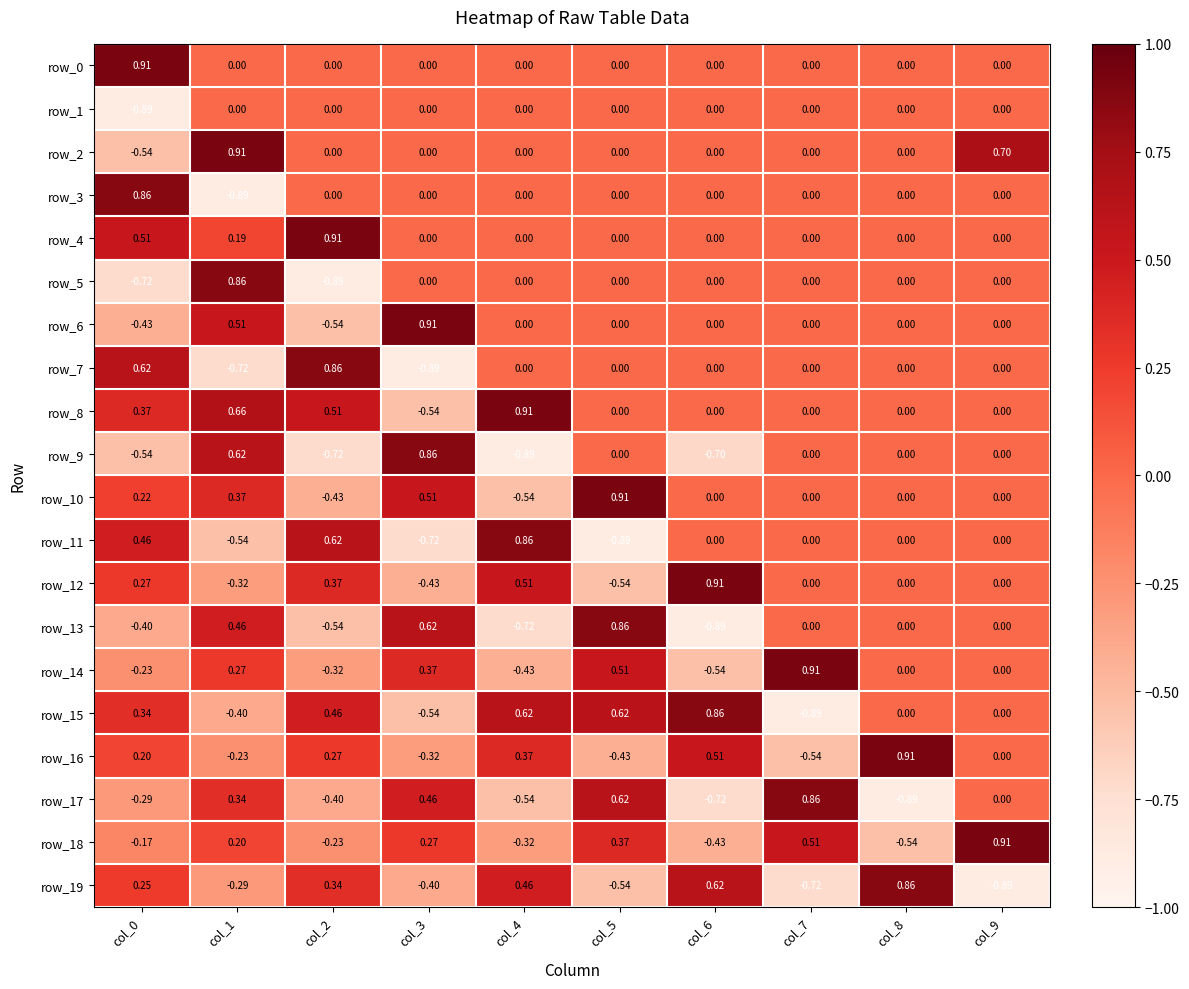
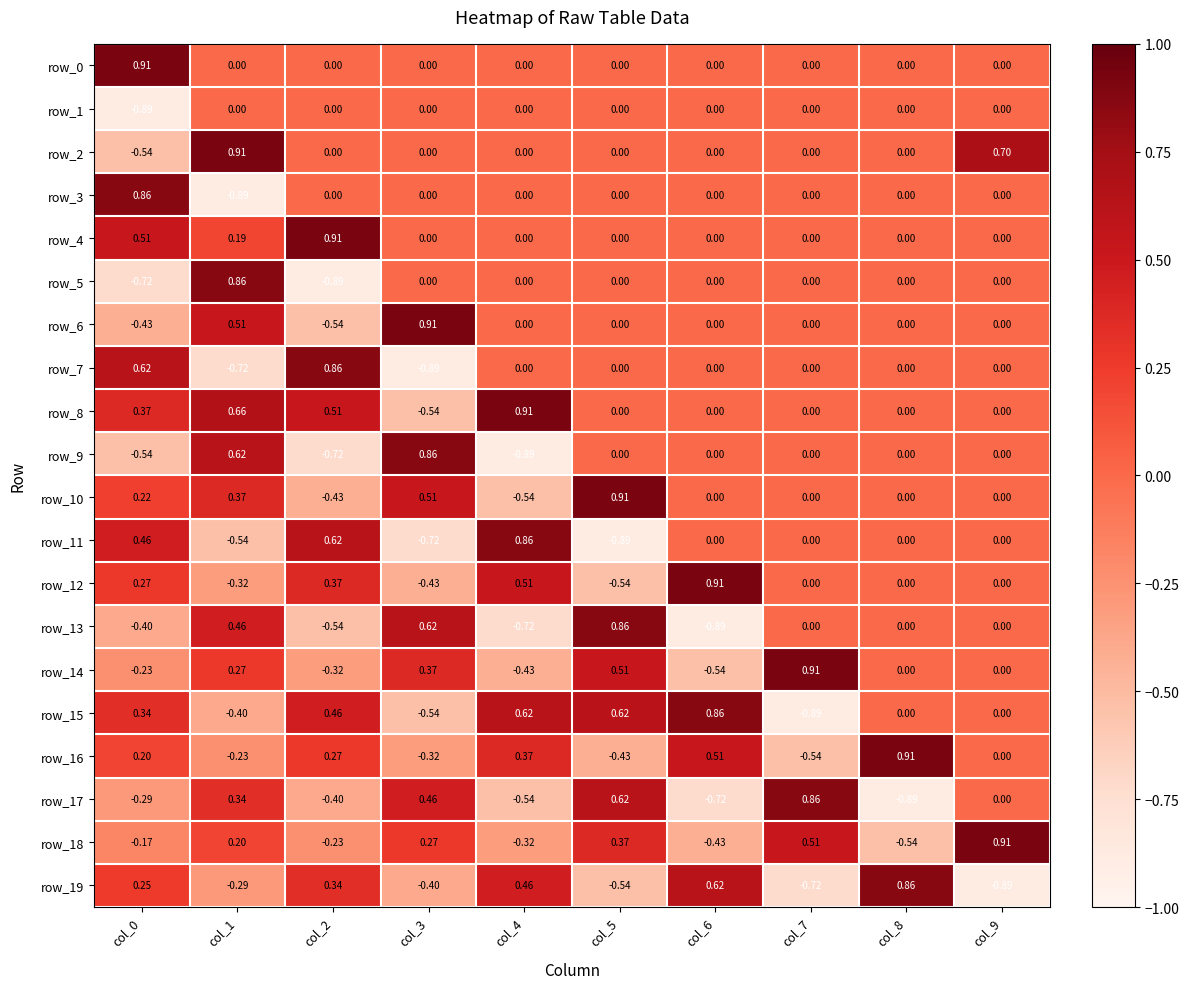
  {
    "row_0": {
      "col_0": 0.91,
      "col_1": 0.00,
      "col_2": 0.00,
      "col_3": 0.00,
      "col_4": 0.00,
      "col_5": 0.00,
      "col_6": 0.00,
      "col_7": 0.00,
      "col_8": 0.00,
      "col_9": 0.00
    },
    "row_1": {
      "col_1": 0.00,
      "col_2": 0.00,
      "col_3": 0.00,
      "col_4": 0.00,
      "col_5": 0.00,
      "col_6": 0.00,
      "col_7": 0.00,
      "col_8": 0.00,
      "col_9": 0.00
    },
    "row_2": {
      "col_0": -0.54,
      "col_1": 0.91,
      "col_2": 0.00,
      "col_3": 0.00,
      "col_4": 0.00,
      "col_5": 0.00,
      "col_6": 0.00,
      "col_7": 0.00,
      "col_8": 0.00,
      "col_9": 0.70
    },
    "row_3": {
      "col_0": 0.86,
      "col_2": 0.00,
      "col_3": 0.00,
      "col_4": 0.00,
      "col_5": 0.00,
      "col_6": 0.00,
      "col_7": 0.00,
      "col_8": 0.00,
      "col_9": 0.00
    },
    "row_4": {
      "col_0": 0.51,
      "col_1": 0.19,
      "col_2": 0.91,
      "col_3": 0.00,
      "col_4": 0.00,
      "col_5": 0.00,
      "col_6": 0.00,
      "col_7": 0.00,
      "col_8": 0.00,
      "col_9": 0.00
    },
    "row_5": {
      "col_0": -0.72,
      "col_1": 0.86,
      "col_3": 0.00,
      "col_4": 0.00,
      "col_5": 0.00,
      "col_6": 0.00,
      "col_7": 0.00,
      "col_8": 0.00,
      "col_9": 0.00
    },
    "row_6": {
      "col_0": -0.43,
      "col_1": 0.51,
      "col_2": -0.54,
      "col_3": 0.91,
      "col_4": 0.00,
      "col_5": 0.00,
      "col_6": 0.00,
      "col_7": 0.00,
      "col_8": 0.00,
      "col_9": 0.00
    },
    "row_7": {
      "col_0": 0.62,
      "col_1": -0.72,
      "col_2": 0.86,
      "col_4": 0.00,
      "col_5": 0.00,
      "col_6": 0.00,
      "col_7": 0.00,
      "col_8": 0.00,
      "col_9": 0.00
    },
    "row_8": {
      "col_0": 0.37,
      "col_1": 0.66,
      "col_2": 0.51,
      "col_3": -0.54,
      "col_4": 0.91,
      "col_5": 0.00,
      "col_6": 0.00,
      "col_7": 0.00,
      "col_8": 0.00,
      "col_9": 0.00
    },
    "row_9": {
      "col_0": -0.54,
      "col_1": 0.62,
      "col_2": -0.72,
      "col_3": 0.86,
      "col_5": 0.00,
-     "col_6": -0.70,
+     "col_6": 0.00,
      "col_7": 0.00,
      "col_8": 0.00,
      "col_9": 0.00
    },
    "row_10": {
      "col_0": 0.22,
      "col_1": 0.37,
      "col_2": -0.43,
      "col_3": 0.51,
      "col_4": -0.54,
      "col_5": 0.91,
      "col_6": 0.00,
      "col_7": 0.00,
      "col_8": 0.00,
      "col_9": 0.00
    },
    "row_11": {
      "col_0": 0.46,
      "col_1": -0.54,
      "col_2": 0.62,
      "col_3": -0.72,
      "col_4": 0.86,
      "col_6": 0.00,
      "col_7": 0.00,
      "col_8": 0.00,
      "col_9": 0.00
    },
    "row_12": {
      "col_0": 0.27,
      "col_1": -0.32,
      "col_2": 0.37,
      "col_3": -0.43,
      "col_4": 0.51,
      "col_5": -0.54,
      "col_6": 0.91,
      "col_7": 0.00,
      "col_8": 0.00,
      "col_9": 0.00
    },
    "row_13": {
      "col_0": -0.40,
      "col_1": 0.46,
      "col_2": -0.54,
      "col_3": 0.62,
      "col_4": -0.72,
      "col_5": 0.86,
      "col_7": 0.00,
      "col_8": 0.00,
      "col_9": 0.00
    },
    "row_14": {
      "col_0": -0.23,
      "col_1": 0.27,
      "col_2": -0.32,
      "col_3": 0.37,
      "col_4": -0.43,
      "col_5": 0.51,
      "col_6": -0.54,
      "col_7": 0.91,
      "col_8": 0.00,
      "col_9": 0.00
    },
    "row_15": {
      "col_0": 0.34,
      "col_1": -0.40,
      "col_2": 0.46,
      "col_3": -0.54,
      "col_4": 0.62,
      "col_5": 0.62,
      "col_6": 0.86,
      "col_8": 0.00,
      "col_9": 0.00
    },
    "row_16": {
      "col_0": 0.20,
      "col_1": -0.23,
      "col_2": 0.27,
      "col_3": -0.32,
      "col_4": 0.37,
      "col_5": -0.43,
      "col_6": 0.51,
      "col_7": -0.54,
      "col_8": 0.91,
      "col_9": 0.00
    },
    "row_17": {
      "col_0": -0.29,
      "col_1": 0.34,
      "col_2": -0.40,
      "col_3": 0.46,
      "col_4": -0.54,
      "col_5": 0.62,
      "col_6": -0.72,
      "col_7": 0.86,
      "col_9": 0.00
    },
    "row_18": {
      "col_0": -0.17,
      "col_1": 0.20,
      "col_2": -0.23,
      "col_3": 0.27,
      "col_4": -0.32,
      "col_5": 0.37,
      "col_6": -0.43,
      "col_7": 0.51,
      "col_8": -0.54,
      "col_9": 0.91
    },
    "row_19": {
      "col_0": 0.25,
      "col_1": -0.29,
      "col_2": 0.34,
      "col_3": -0.40,
      "col_4": 0.46,
      "col_5": -0.54,
      "col_6": 0.62,
      "col_7": -0.72,
      "col_8": 0.86
    }
  }
